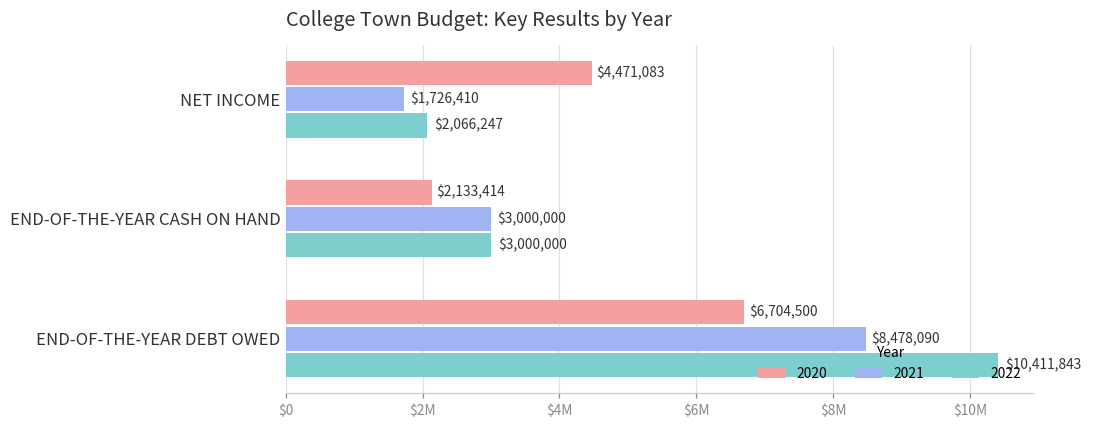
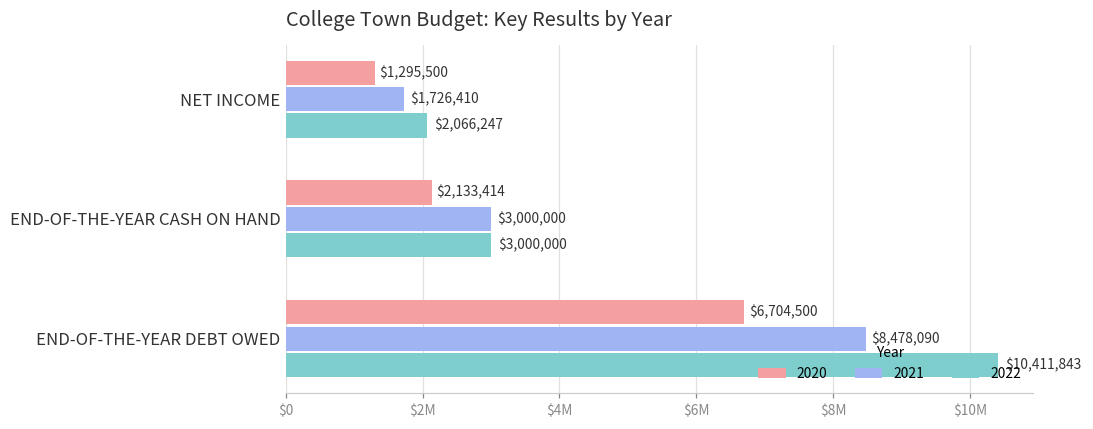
  {
    "2020": {
-     "NET INCOME": "$4,471,083",
+     "NET INCOME": "$1,295,500",
      "END-OF-THE-YEAR CASH ON HAND": "$2,133,414",
      "END-OF-THE-YEAR DEBT OWED": "$6,704,500"
    }
  }
